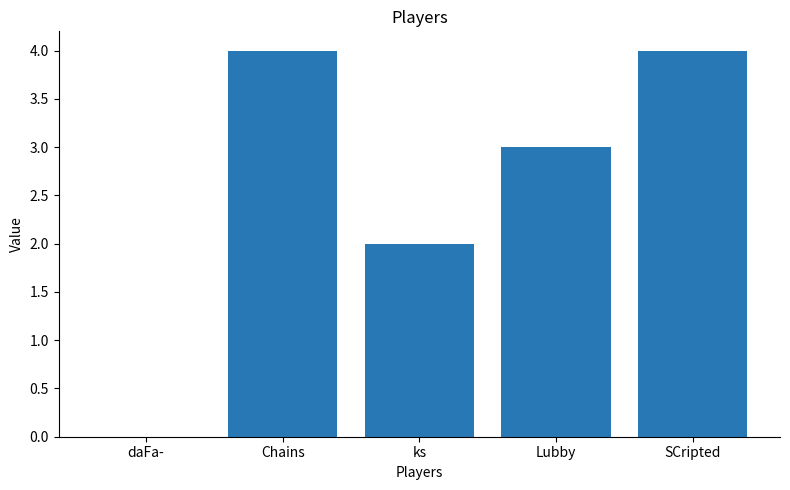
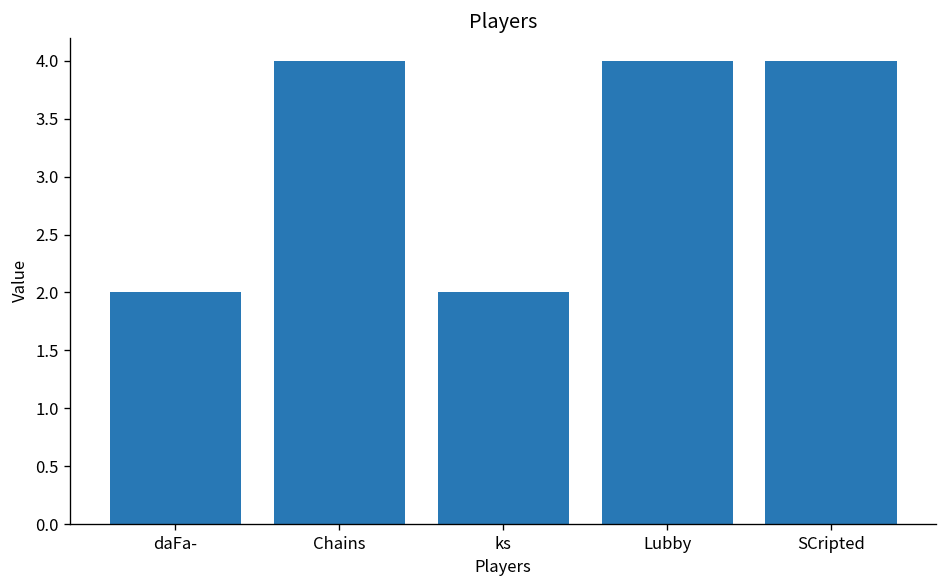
  {
-   "daFa-": 0,
+   "daFa-": 2,
    "Chains": 4,
    "ks": 2,
-   "Lubby": 3,
+   "Lubby": 4,
    "SCripted": 4
  }
